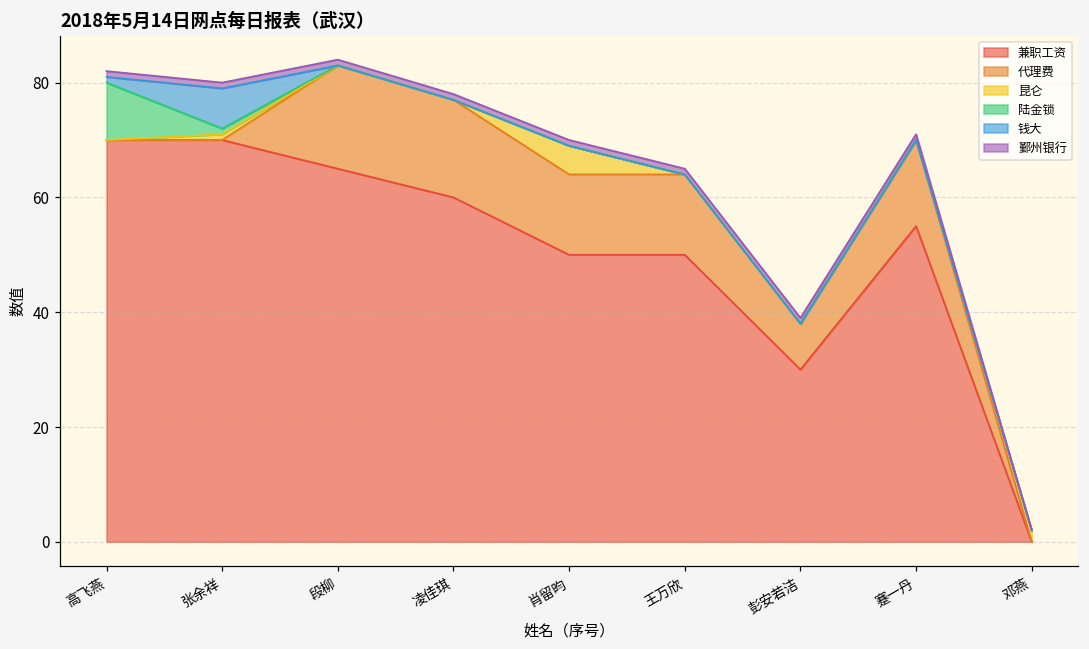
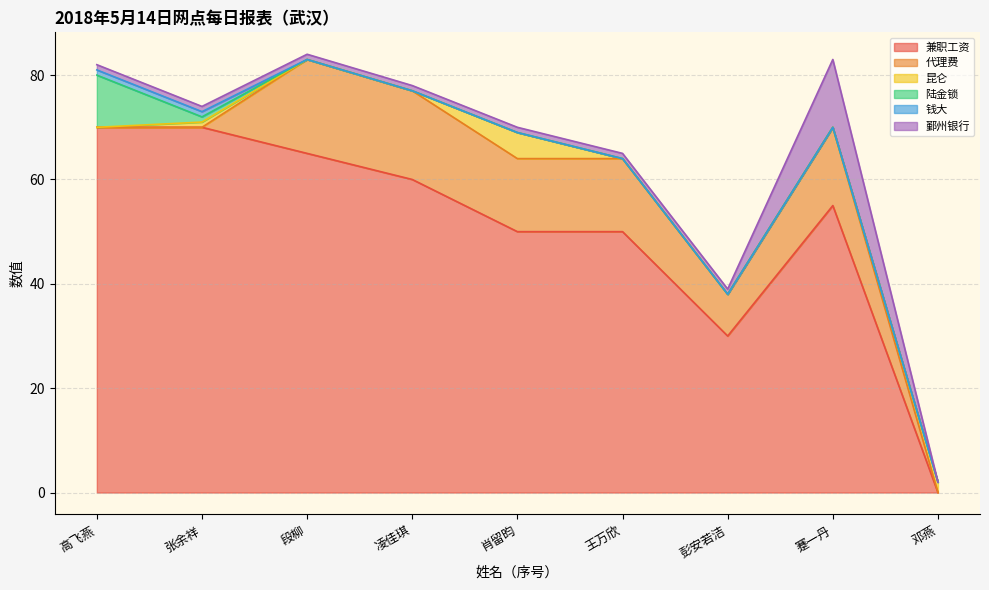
  {
    "昆仑": {
      "张余祥": 1
    },
    "陆金锁": {
      "高飞燕": 10,
      "张余祥": 1
    },
    "钱大": {
      "高飞燕": 1,
-     "张余祥": 7
+     "张余祥": 1
    },
    "鄞州银行": {
      "高飞燕": 1,
      "张余祥": 1,
      "段柳": 1,
      "凌佳琪": 1,
      "肖留昀": 1,
      "王万欣": 1,
      "彭安若洁": 1,
-     "蹇一丹": 1
+     "蹇一丹": 13
    }
  }
